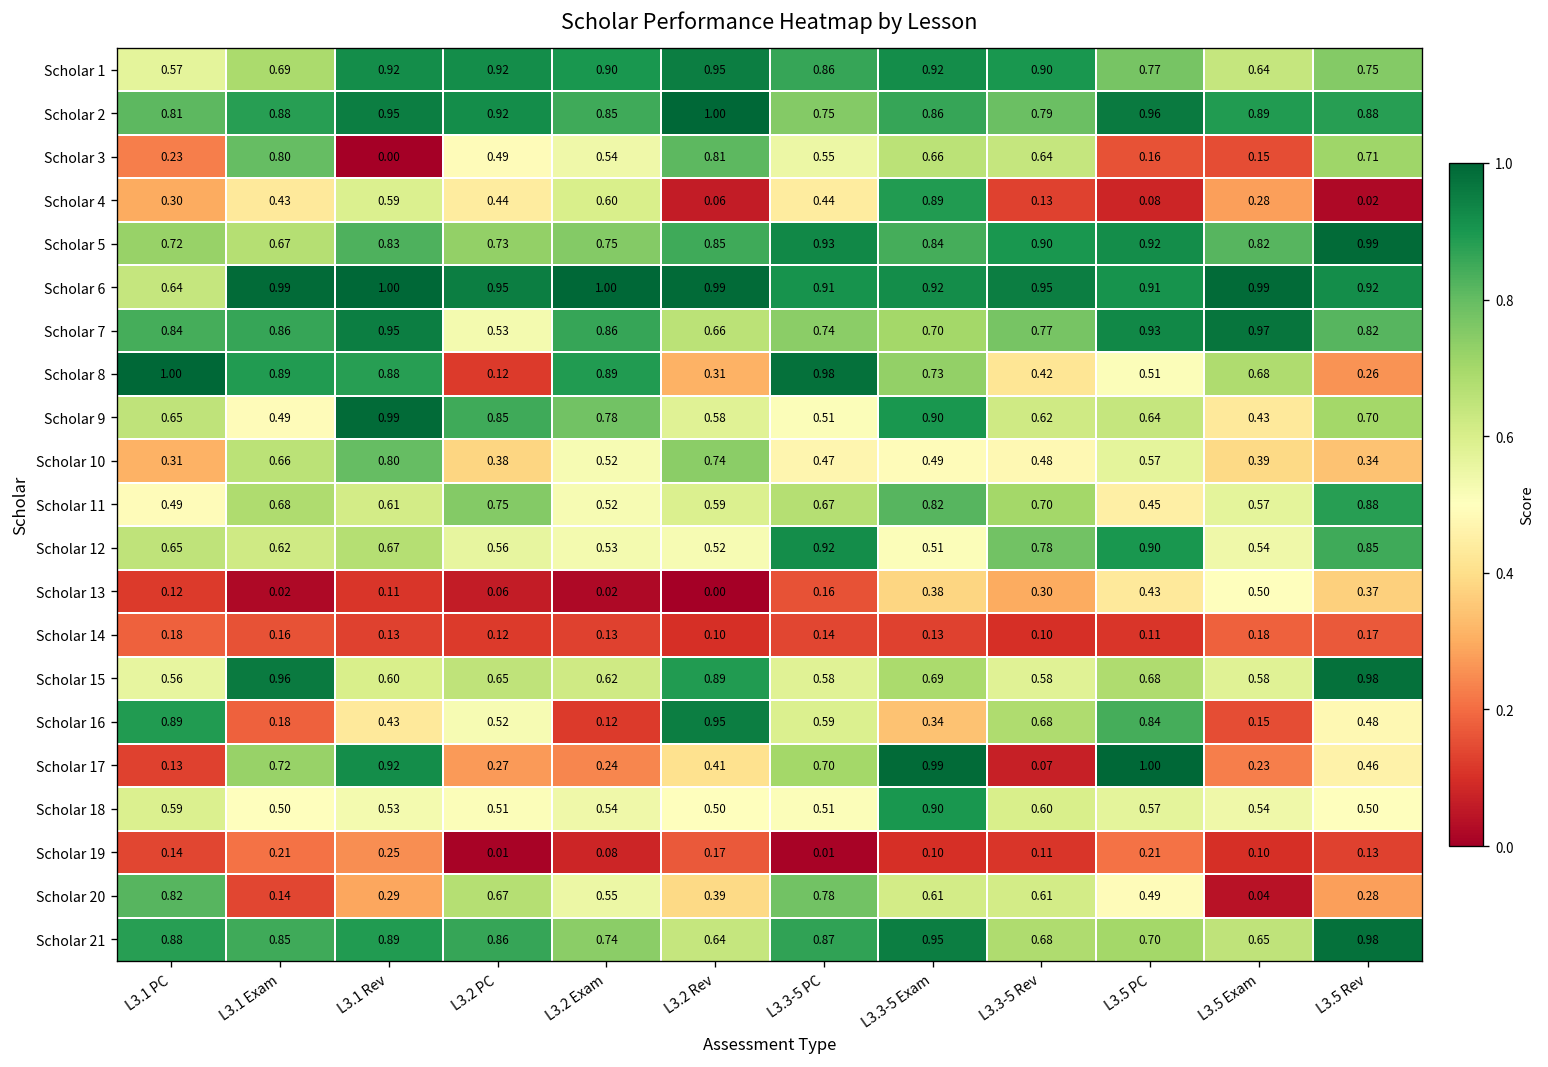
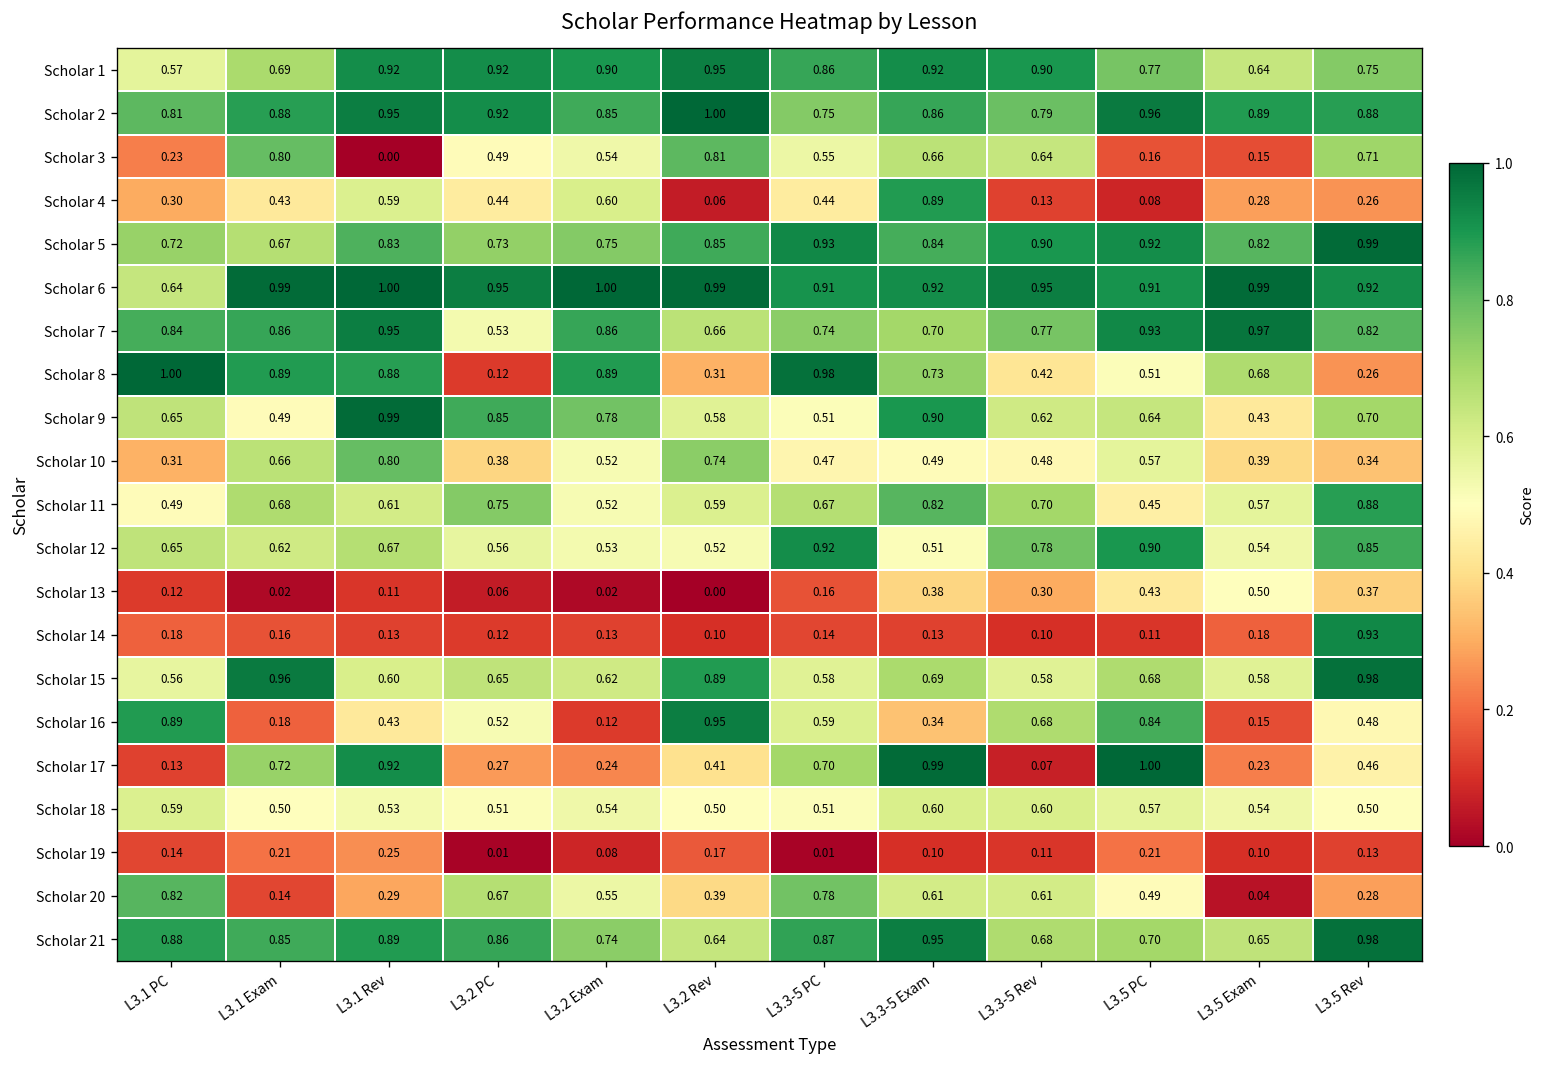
  {
    "Scholar 4": {
      "L3.1 PC": 0.30,
      "L3.1 Exam": 0.43,
      "L3.1 Rev": 0.59,
      "L3.2 PC": 0.44,
      "L3.2 Exam": 0.60,
      "L3.2 Rev": 0.06,
      "L3.3-5 PC": 0.44,
      "L3.3-5 Exam": 0.89,
      "L3.3-5 Rev": 0.13,
      "L3.5 PC": 0.08,
      "L3.5 Exam": 0.28,
-     "L3.5 Rev": 0.02
+     "L3.5 Rev": 0.26
    },
    "Scholar 14": {
      "L3.1 PC": 0.18,
      "L3.1 Exam": 0.16,
      "L3.1 Rev": 0.13,
      "L3.2 PC": 0.12,
      "L3.2 Exam": 0.13,
      "L3.2 Rev": 0.10,
      "L3.3-5 PC": 0.14,
      "L3.3-5 Exam": 0.13,
      "L3.3-5 Rev": 0.10,
      "L3.5 PC": 0.11,
      "L3.5 Exam": 0.18,
-     "L3.5 Rev": 0.17
+     "L3.5 Rev": 0.93
    },
    "Scholar 18": {
      "L3.1 PC": 0.59,
      "L3.1 Exam": 0.50,
      "L3.1 Rev": 0.53,
      "L3.2 PC": 0.51,
      "L3.2 Exam": 0.54,
      "L3.2 Rev": 0.50,
      "L3.3-5 PC": 0.51,
-     "L3.3-5 Exam": 0.90,
+     "L3.3-5 Exam": 0.60,
      "L3.3-5 Rev": 0.60,
      "L3.5 PC": 0.57,
      "L3.5 Exam": 0.54,
      "L3.5 Rev": 0.50
    }
  }
